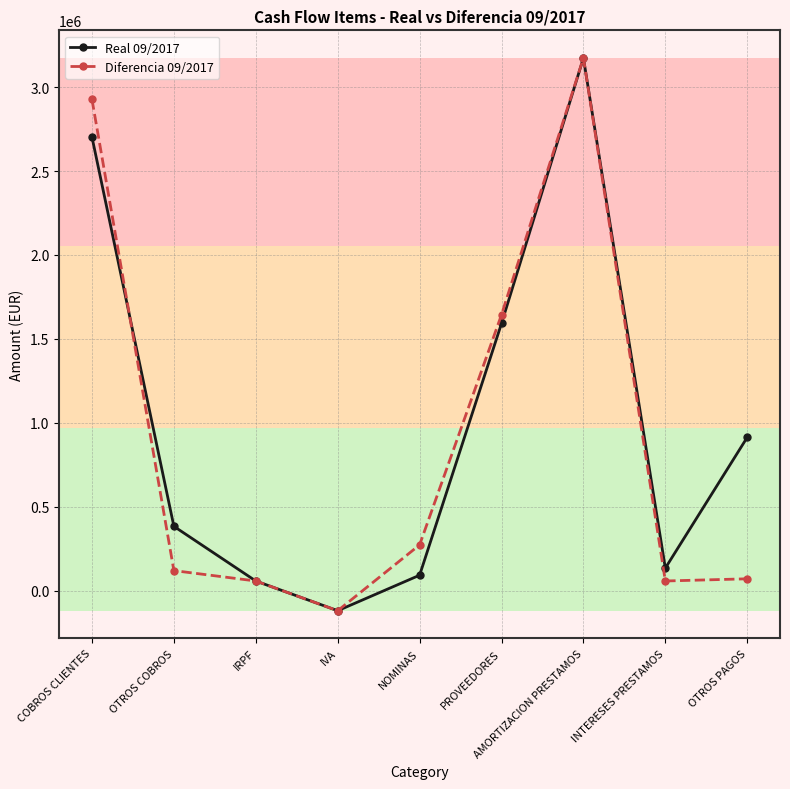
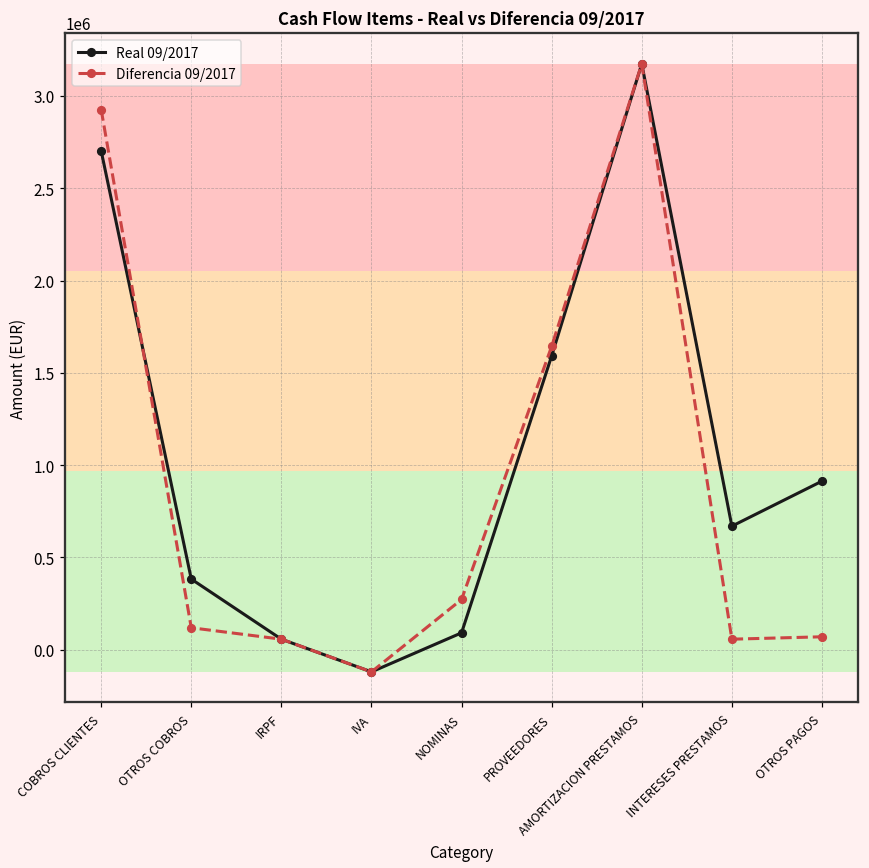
  {
    "Real 09/2017": {
      "COBROS CLIENTES": 2700000,
      "OTROS COBROS": 380000,
      "NOMINAS": 90000,
      "PROVEEDORES": 1590000,
-     "INTERESES PRESTAMOS": 130000,
+     "INTERESES PRESTAMOS": 670000,
      "OTROS PAGOS": 910000
    },
    "Diferencia 09/2017": {
      "COBROS CLIENTES": 2930000,
      "OTROS COBROS": 120000,
      "NOMINAS": 270000,
      "PROVEEDORES": 1640000,
      "INTERESES PRESTAMOS": 60000,
      "OTROS PAGOS": 70000
    }
  }
